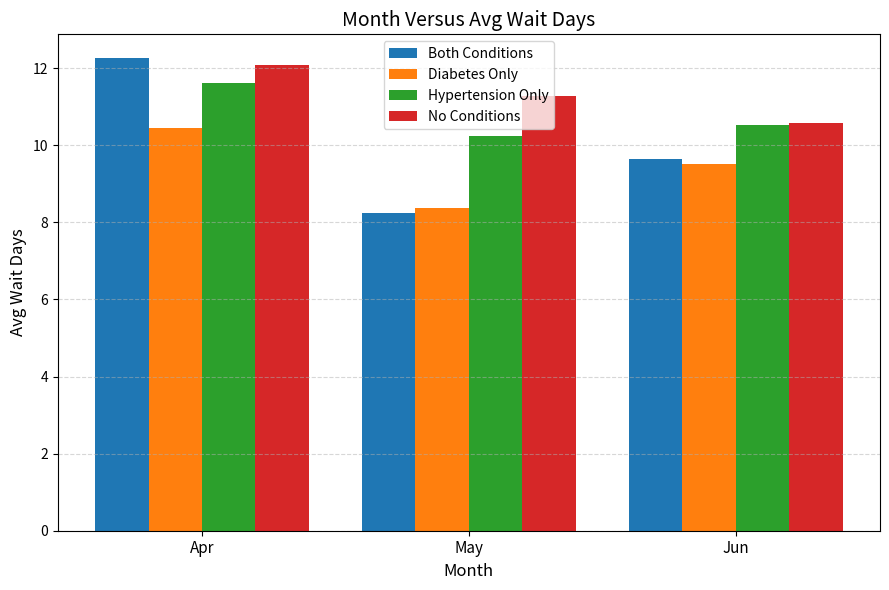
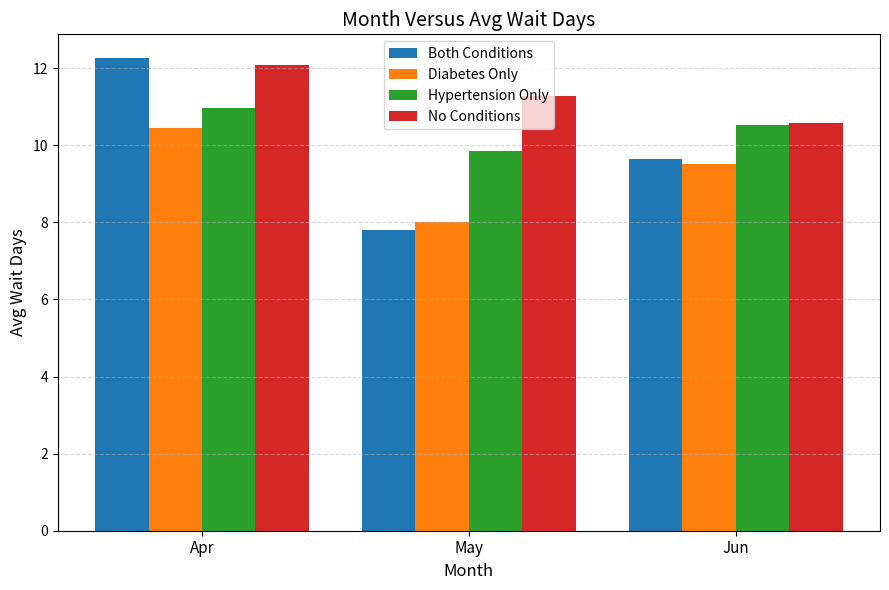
  {
    "Both Conditions": {
      "Apr": 12.3,
-     "May": 8.3,
+     "May": 7.8,
      "Jun": 9.6
    },
    "Diabetes Only": {
      "Apr": 10.4,
-     "May": 8.4,
+     "May": 8.0,
      "Jun": 9.5
    },
    "Hypertension Only": {
-     "Apr": 11.6,
-     "May": 10.2,
+     "Apr": 11.0,
+     "May": 9.9,
      "Jun": 10.5
    },
    "No Conditions": {
      "Apr": 12.1,
      "Jun": 10.6
    }
  }
